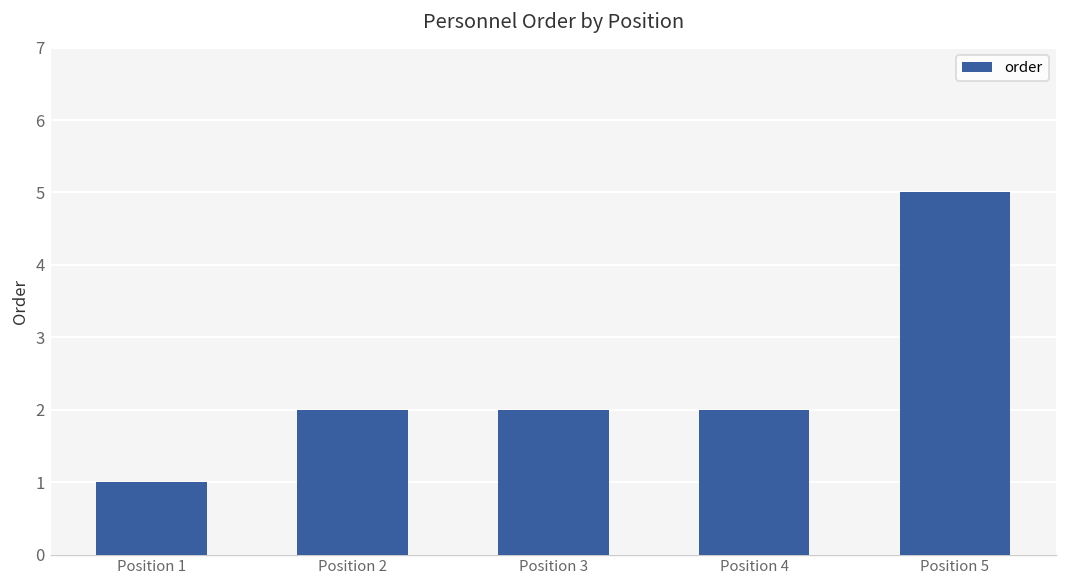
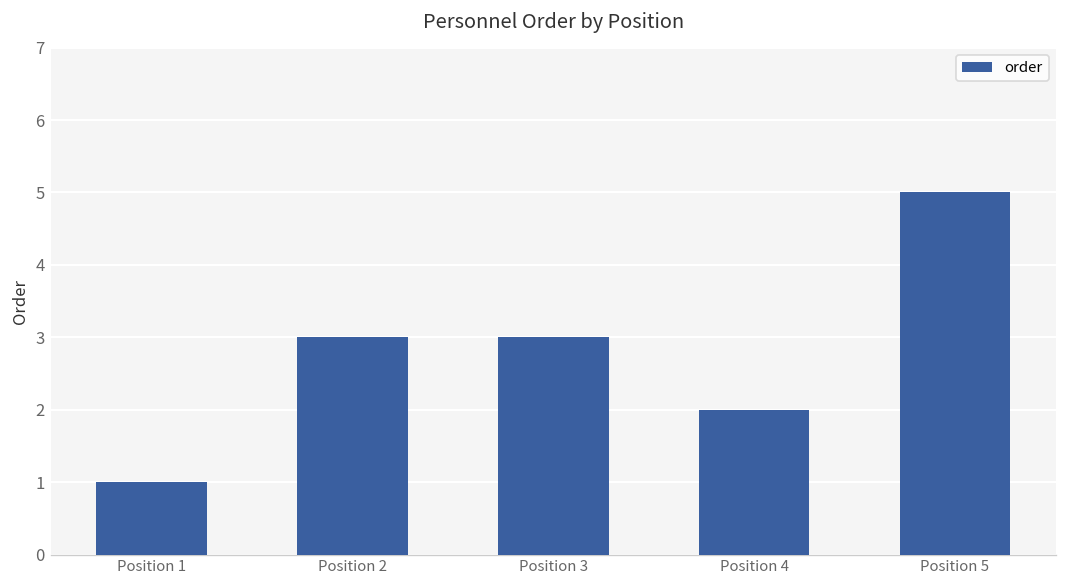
  {
    "Position 1": 1,
-   "Position 2": 2,
-   "Position 3": 2,
+   "Position 2": 3,
+   "Position 3": 3,
    "Position 4": 2,
    "Position 5": 5
  }
